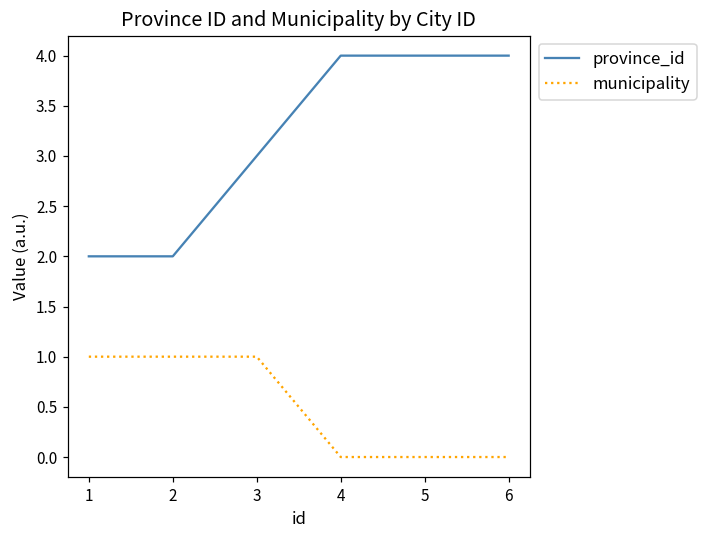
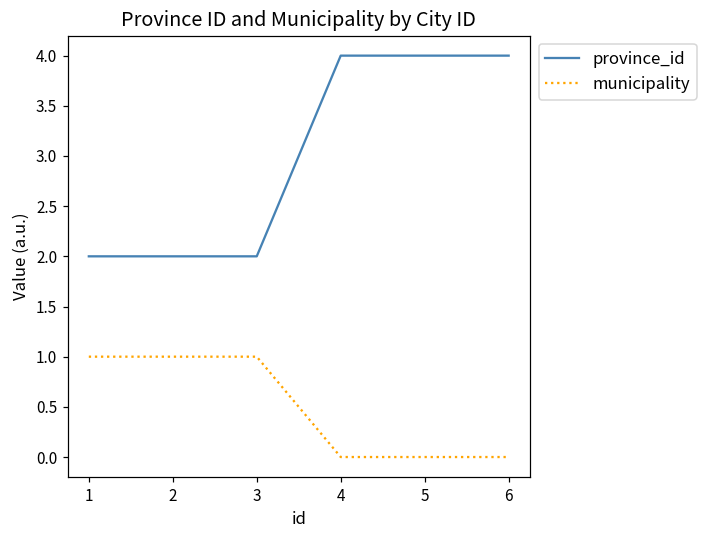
  {
    "province_id": {
      "1": 2,
      "2": 2,
-     "3": 3,
+     "3": 2,
      "4": 4,
      "5": 4,
      "6": 4
    },
    "municipality": {
      "1": 1,
      "2": 1,
      "3": 1,
      "4": 0,
      "5": 0,
      "6": 0
    }
  }
